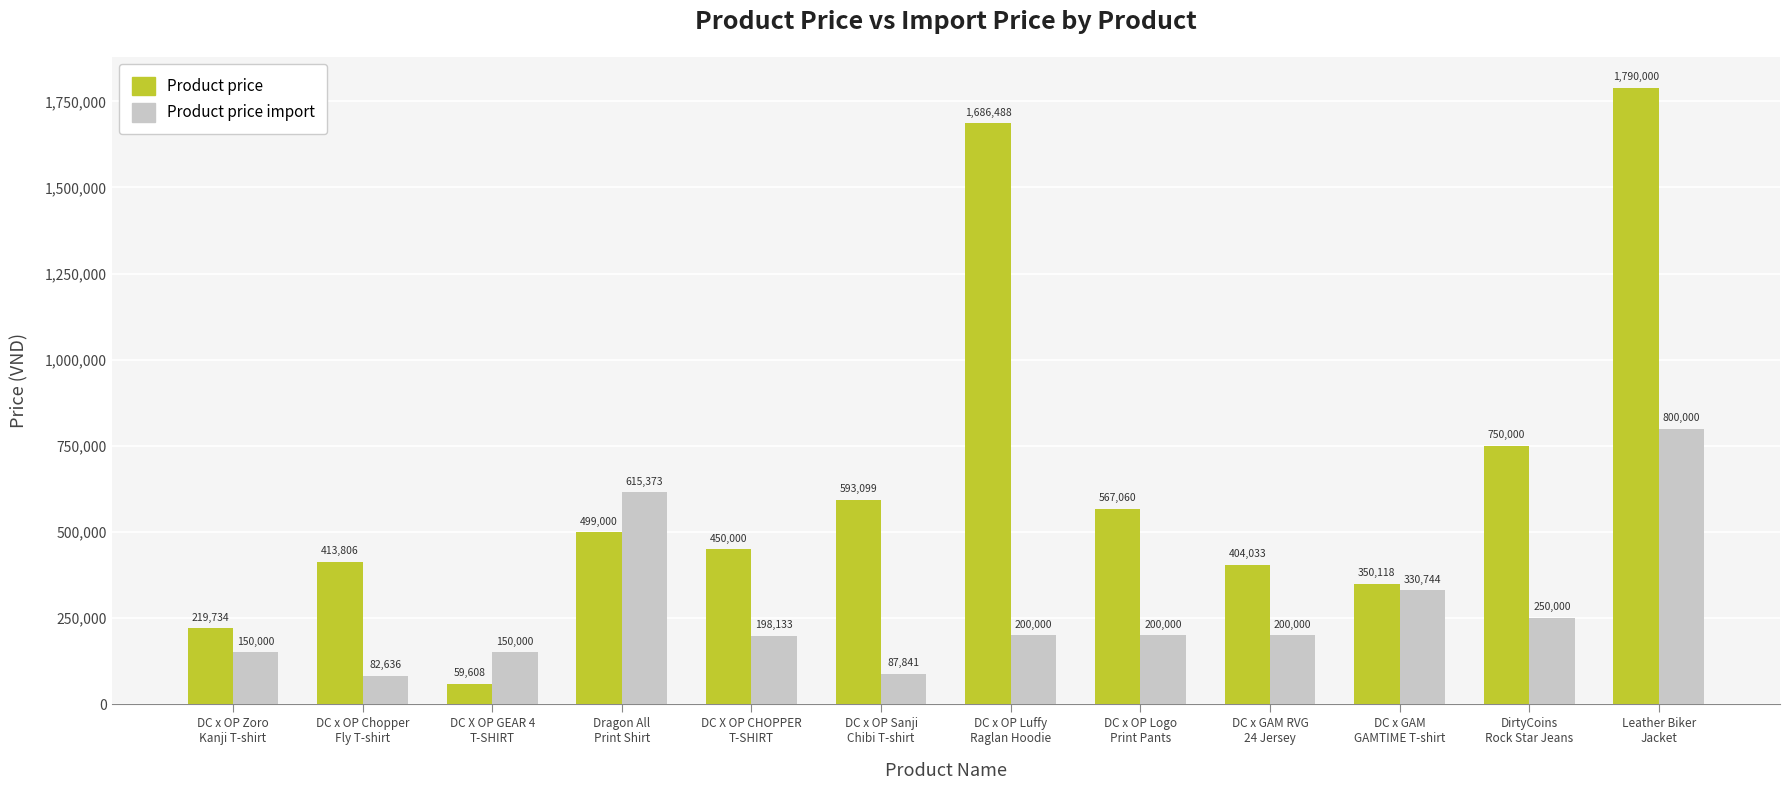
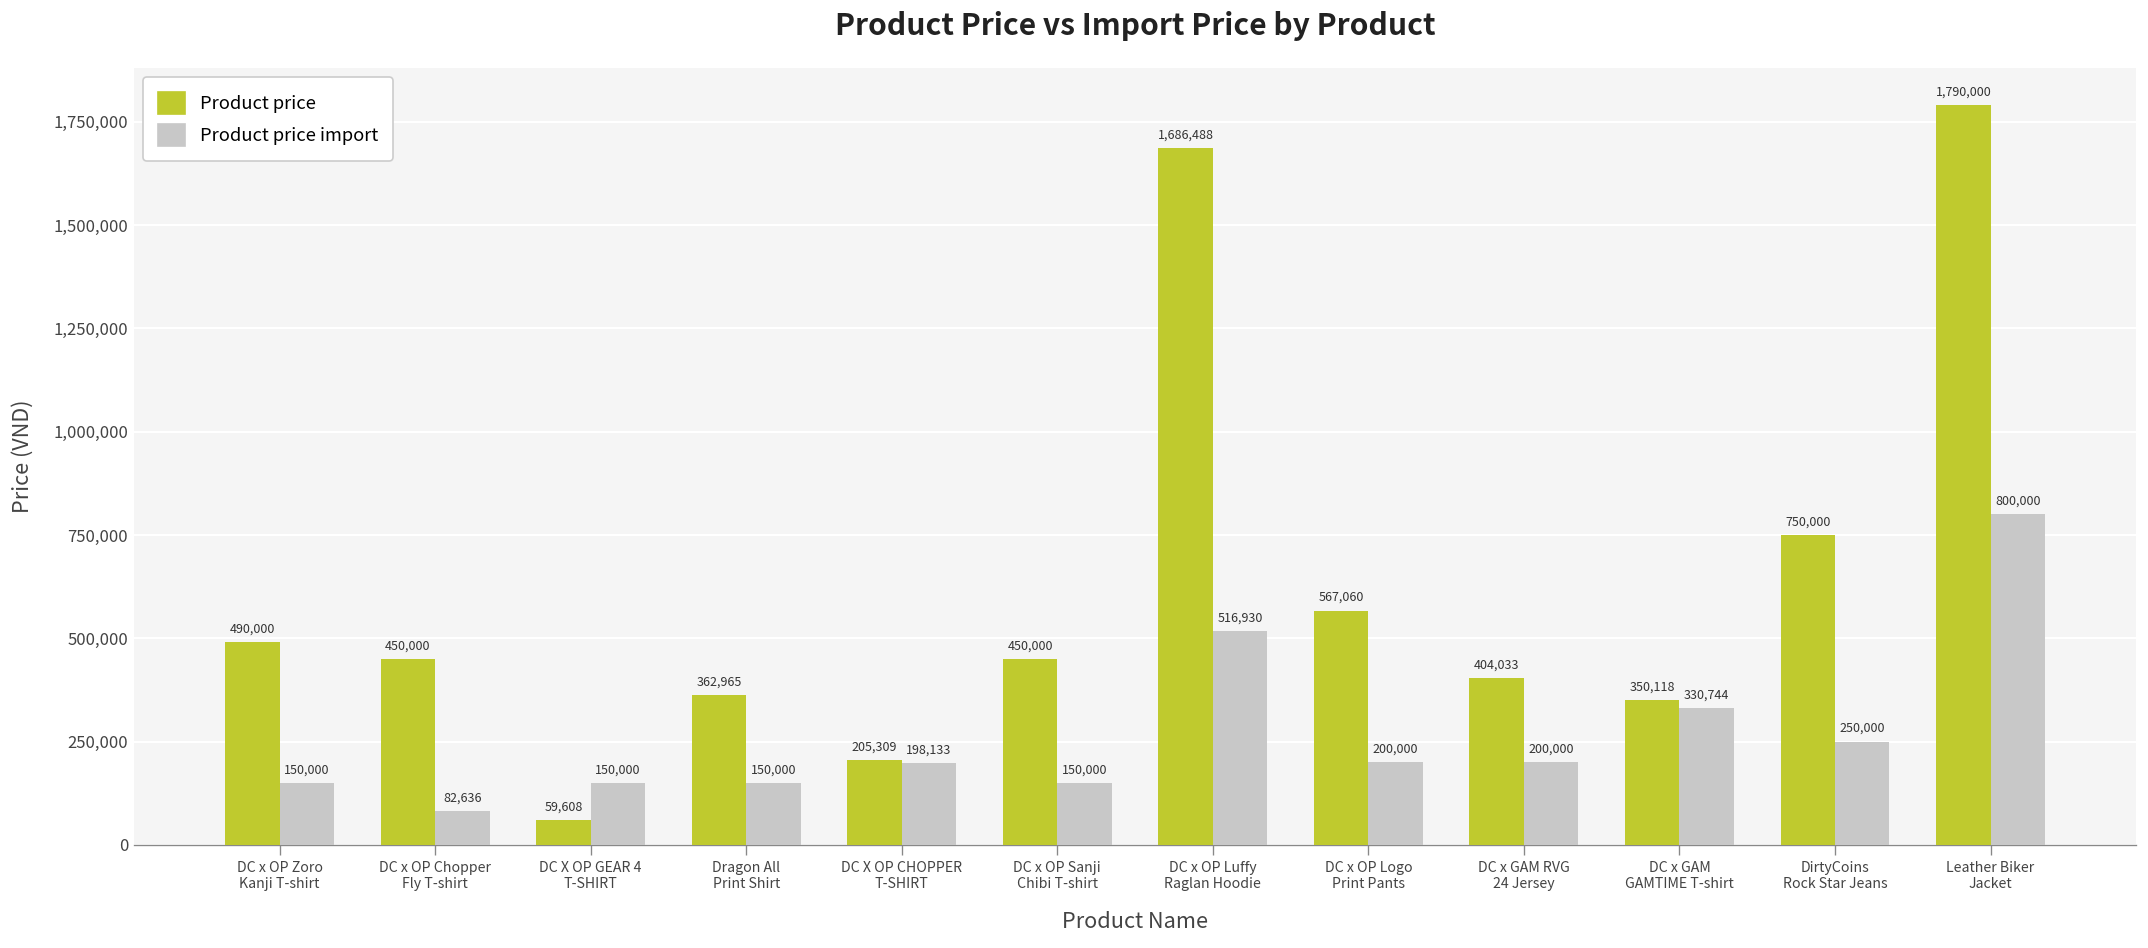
  {
    "Product price": {
-     "DC x OP Zoro Kanji T-shirt": "219,734",
-     "DC x OP Chopper Fly T-shirt": "413,806",
+     "DC x OP Zoro Kanji T-shirt": "490,000",
+     "DC x OP Chopper Fly T-shirt": "450,000",
      "DC X OP GEAR 4 T-SHIRT": "59,608",
-     "Dragon All Print Shirt": "499,000",
-     "DC X OP CHOPPER T-SHIRT": "450,000",
-     "DC x OP Sanji Chibi T-shirt": "593,099",
+     "Dragon All Print Shirt": "362,965",
+     "DC X OP CHOPPER T-SHIRT": "205,309",
+     "DC x OP Sanji Chibi T-shirt": "450,000",
      "DC x OP Luffy Raglan Hoodie": "1,686,488",
      "DC x OP Logo Print Pants": "567,060",
      "DC x GAM RVG 24 Jersey": "404,033",
      "DC x GAM GAMTIME T-shirt": "350,118",
      "DirtyCoins Rock Star Jeans": "750,000",
      "Leather Biker Jacket": "1,790,000"
    },
    "Product price import": {
      "DC x OP Zoro Kanji T-shirt": "150,000",
      "DC x OP Chopper Fly T-shirt": "82,636",
      "DC X OP GEAR 4 T-SHIRT": "150,000",
-     "Dragon All Print Shirt": "615,373",
+     "Dragon All Print Shirt": "150,000",
      "DC X OP CHOPPER T-SHIRT": "198,133",
-     "DC x OP Sanji Chibi T-shirt": "87,841",
-     "DC x OP Luffy Raglan Hoodie": "200,000",
+     "DC x OP Sanji Chibi T-shirt": "150,000",
+     "DC x OP Luffy Raglan Hoodie": "516,930",
      "DC x OP Logo Print Pants": "200,000",
      "DC x GAM RVG 24 Jersey": "200,000",
      "DC x GAM GAMTIME T-shirt": "330,744",
      "DirtyCoins Rock Star Jeans": "250,000",
      "Leather Biker Jacket": "800,000"
    }
  }
